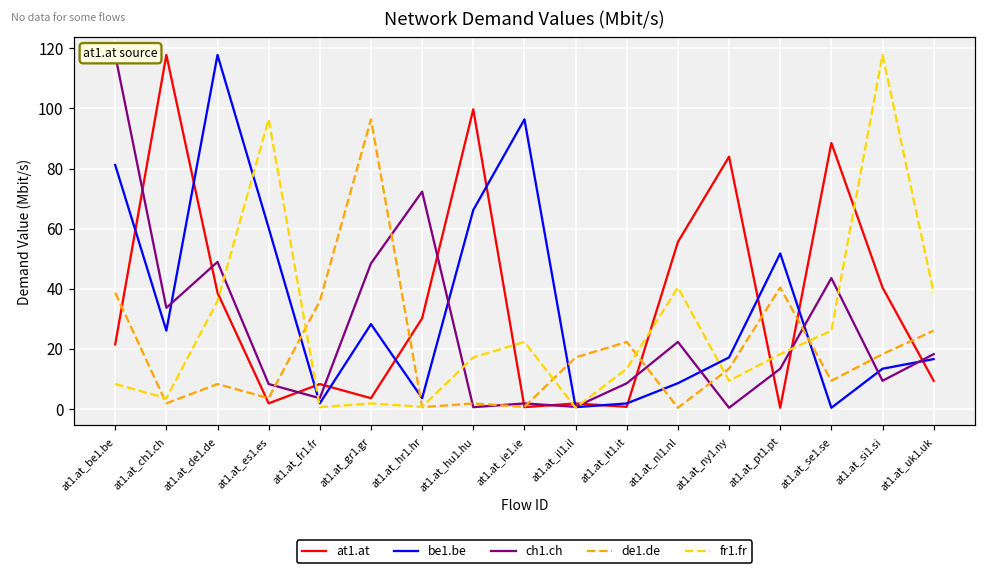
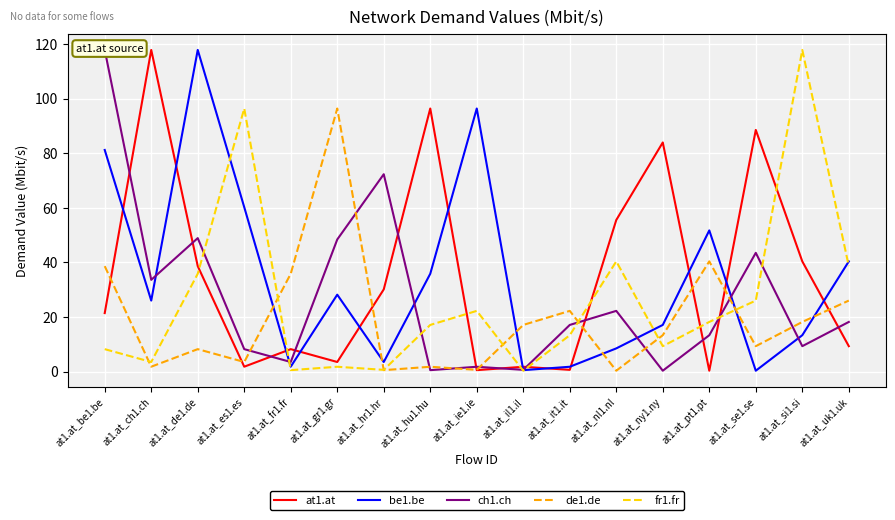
  {
    "at1.at": {
      "at1.at_be1.be": 21,
      "at1.at_ch1.ch": 118,
      "at1.at_de1.de": 39,
      "at1.at_es1.es": 2,
      "at1.at_fr1.fr": 8,
      "at1.at_gr1.gr": 4,
      "at1.at_hr1.hr": 30,
-     "at1.at_hu1.hu": 100,
+     "at1.at_hu1.hu": 96,
      "at1.at_il1.il": 2,
      "at1.at_it1.it": 1,
      "at1.at_nl1.nl": 56,
      "at1.at_ny1.ny": 84,
      "at1.at_pt1.pt": 0,
      "at1.at_se1.se": 89,
      "at1.at_si1.si": 40,
      "at1.at_uk1.uk": 9
    },
    "be1.be": {
      "at1.at_be1.be": 81,
      "at1.at_ch1.ch": 26,
      "at1.at_de1.de": 118,
      "at1.at_es1.es": 60,
      "at1.at_fr1.fr": 2,
      "at1.at_gr1.gr": 28,
      "at1.at_hr1.hr": 4,
-     "at1.at_hu1.hu": 66,
+     "at1.at_hu1.hu": 36,
      "at1.at_ie1.ie": 96,
      "at1.at_it1.it": 2,
      "at1.at_nl1.nl": 9,
      "at1.at_ny1.ny": 17,
      "at1.at_pt1.pt": 52,
      "at1.at_se1.se": 0,
      "at1.at_si1.si": 13,
-     "at1.at_uk1.uk": 17
+     "at1.at_uk1.uk": 40
    },
    "ch1.ch": {
      "at1.at_ch1.ch": 34,
      "at1.at_de1.de": 49,
      "at1.at_es1.es": 8,
      "at1.at_fr1.fr": 4,
      "at1.at_gr1.gr": 48,
      "at1.at_hr1.hr": 72,
      "at1.at_hu1.hu": 1,
      "at1.at_ie1.ie": 2,
-     "at1.at_it1.it": 8,
+     "at1.at_it1.it": 17,
      "at1.at_nl1.nl": 22,
      "at1.at_ny1.ny": 0,
      "at1.at_pt1.pt": 13,
      "at1.at_se1.se": 43,
      "at1.at_si1.si": 9,
      "at1.at_uk1.uk": 18
    }
  }
